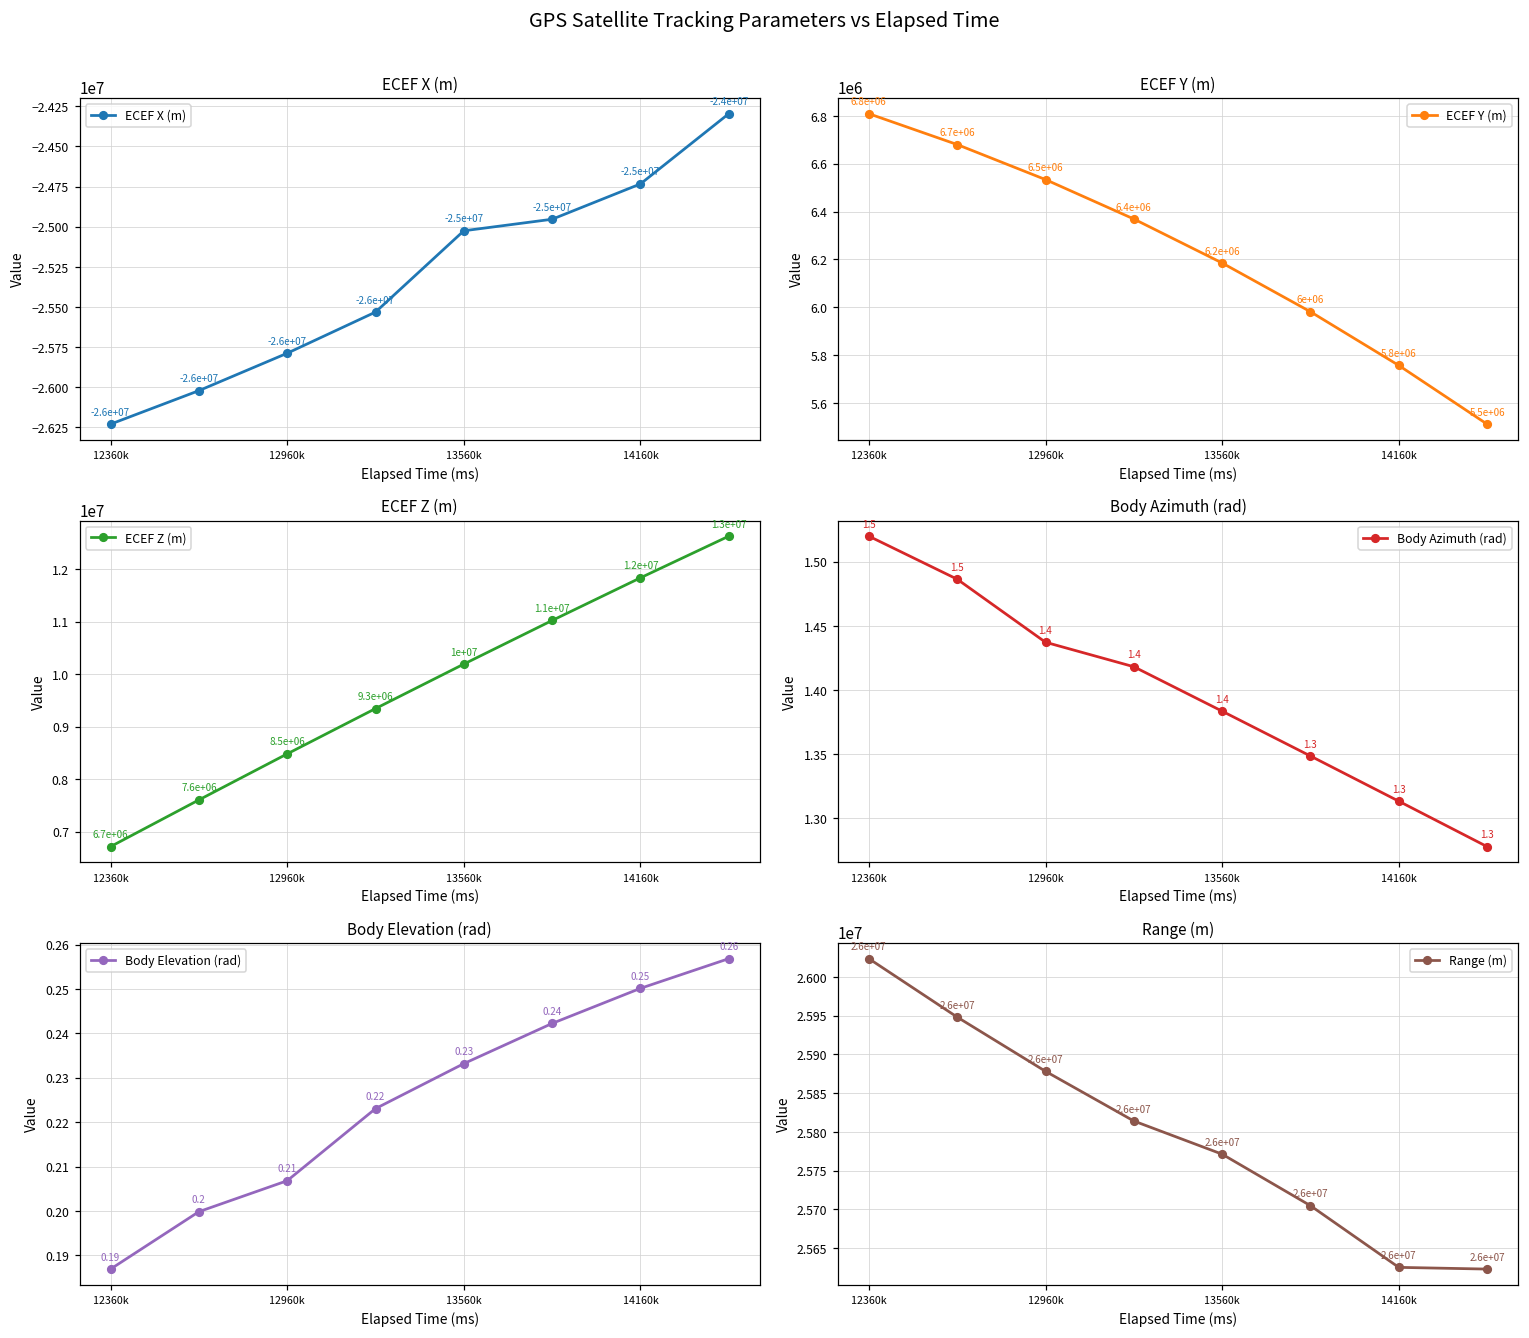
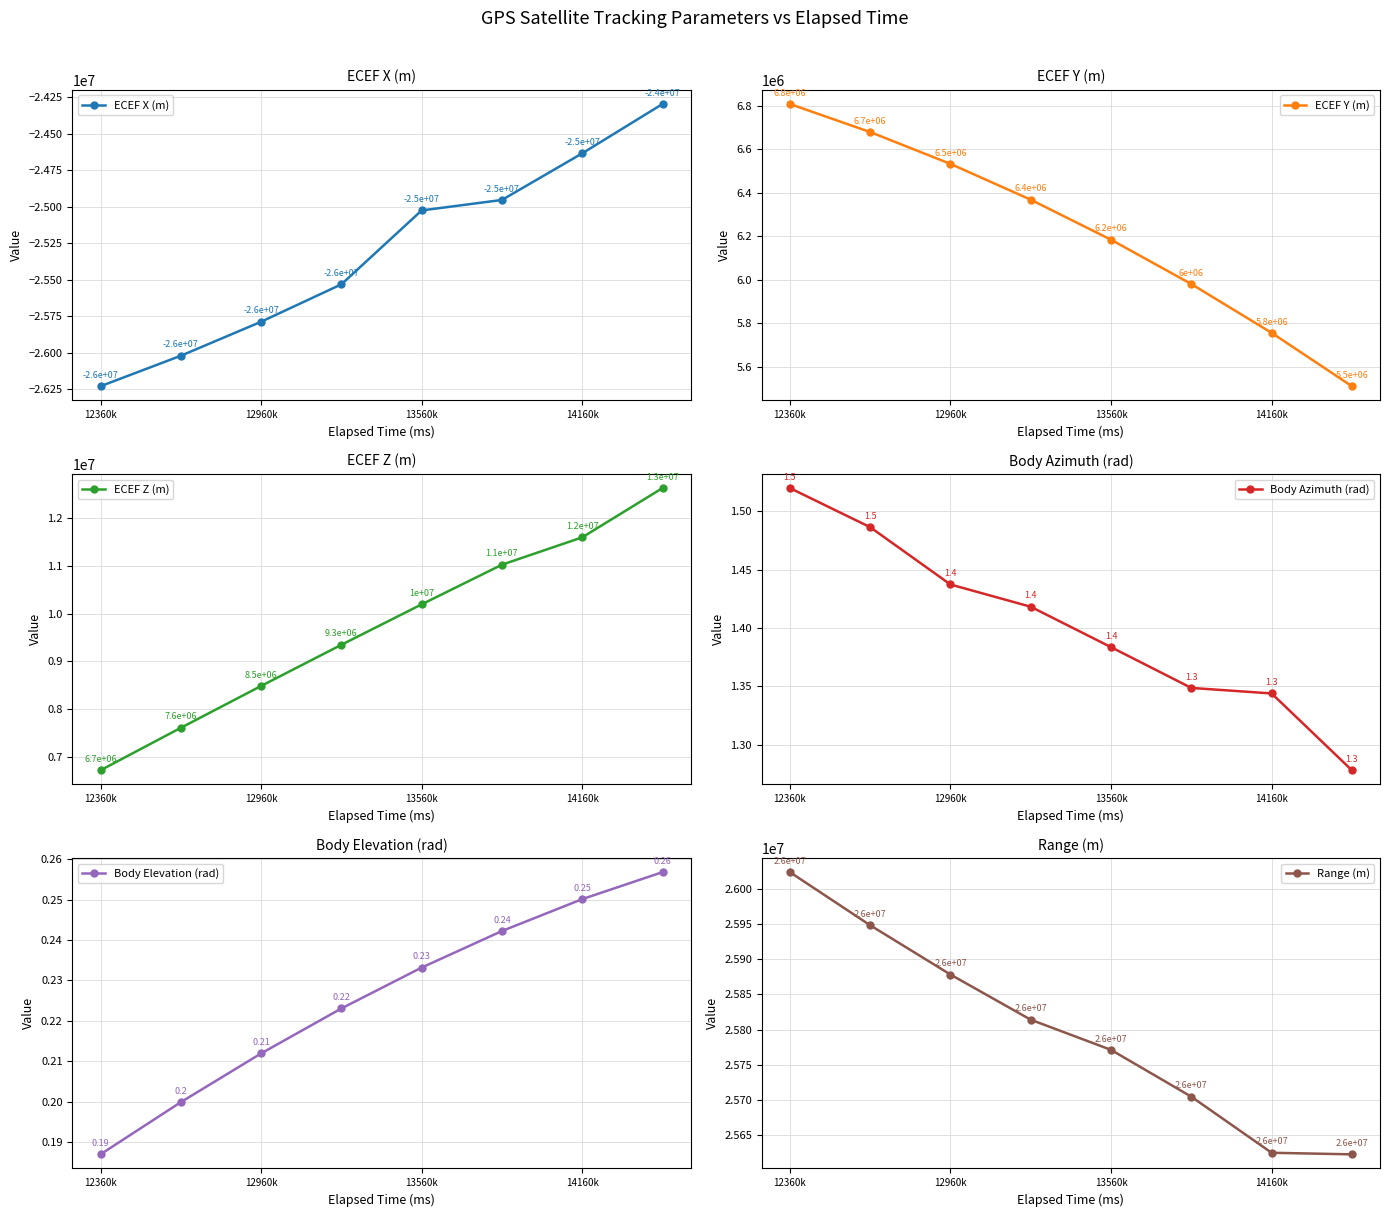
  {
    "ECEF X (m)": {
-     "14160k": -24730000
+     "14160k": -24630000
    },
    "ECEF Z (m)": {
-     "14160k": 11800000
+     "14160k": 11600000
    },
    "Body Azimuth (rad)": {
-     "14160k": 1.313
+     "14160k": 1.344
    },
    "Body Elevation (rad)": {
-     "12960k": 0.207
+     "12960k": 0.212
    }
  }
